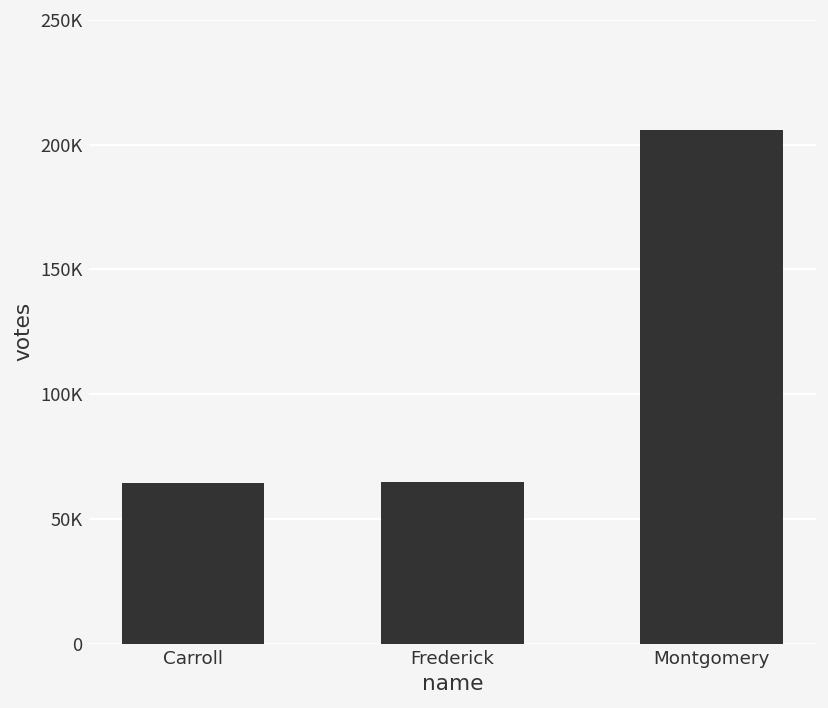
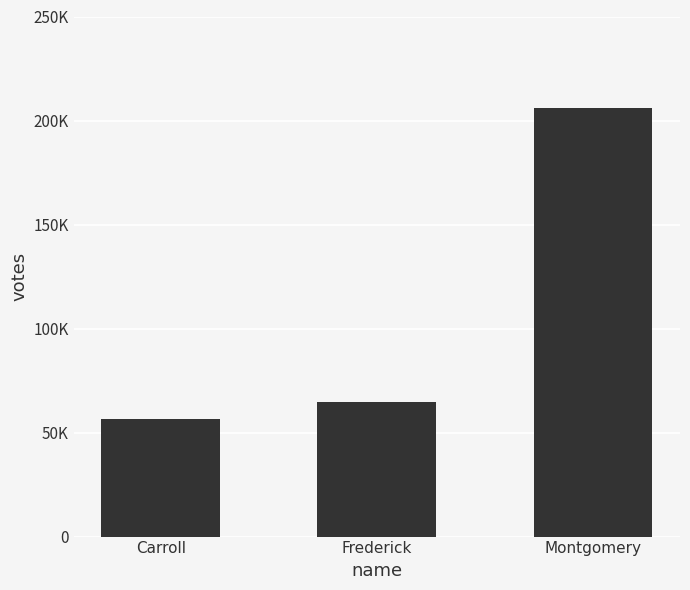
  {
-   "Carroll": 64000,
+   "Carroll": 57000,
    "Frederick": 65000,
    "Montgomery": 206000
  }
